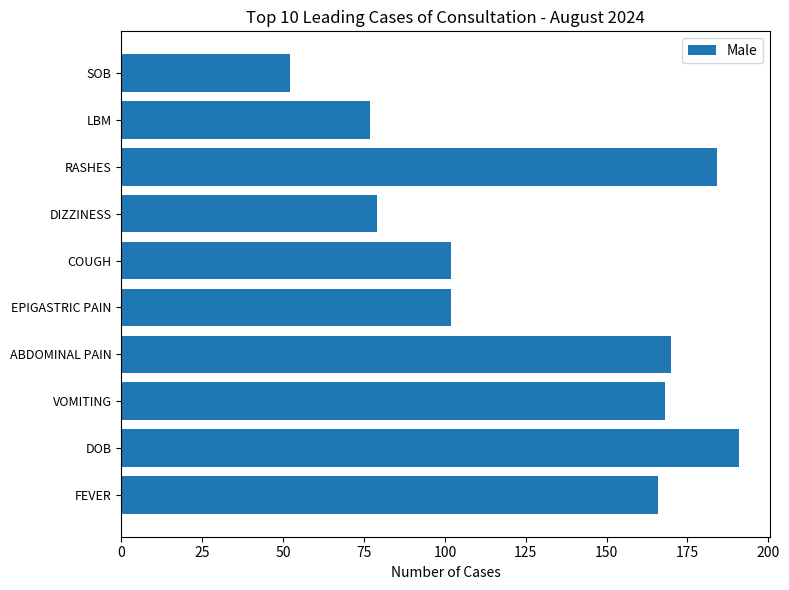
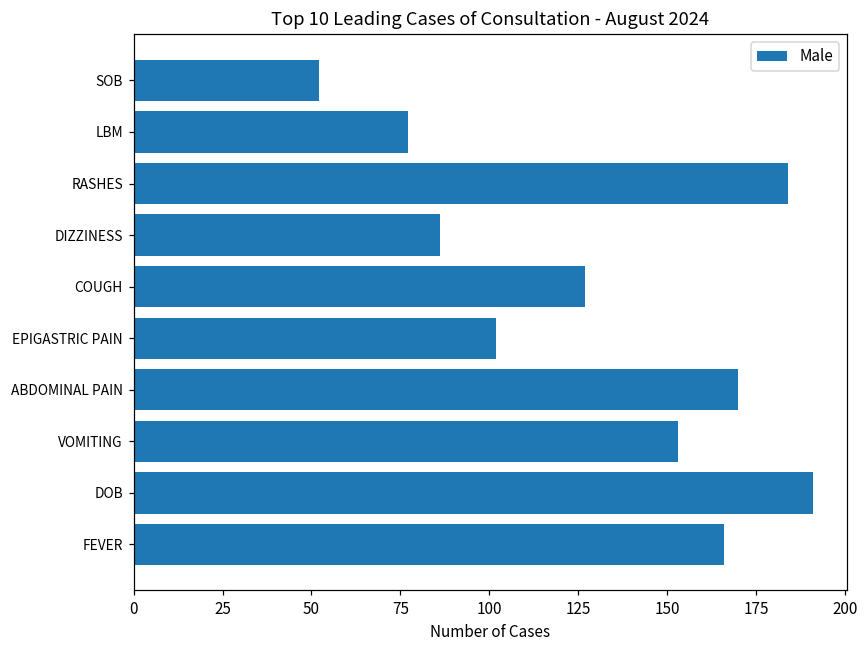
  {
    "SOB": 52,
    "LBM": 77,
    "RASHES": 184,
-   "DIZZINESS": 79,
-   "COUGH": 102,
+   "DIZZINESS": 86,
+   "COUGH": 127,
    "EPIGASTRIC PAIN": 102,
    "ABDOMINAL PAIN": 170,
-   "VOMITING": 168,
+   "VOMITING": 153,
    "DOB": 191,
    "FEVER": 166
  }
